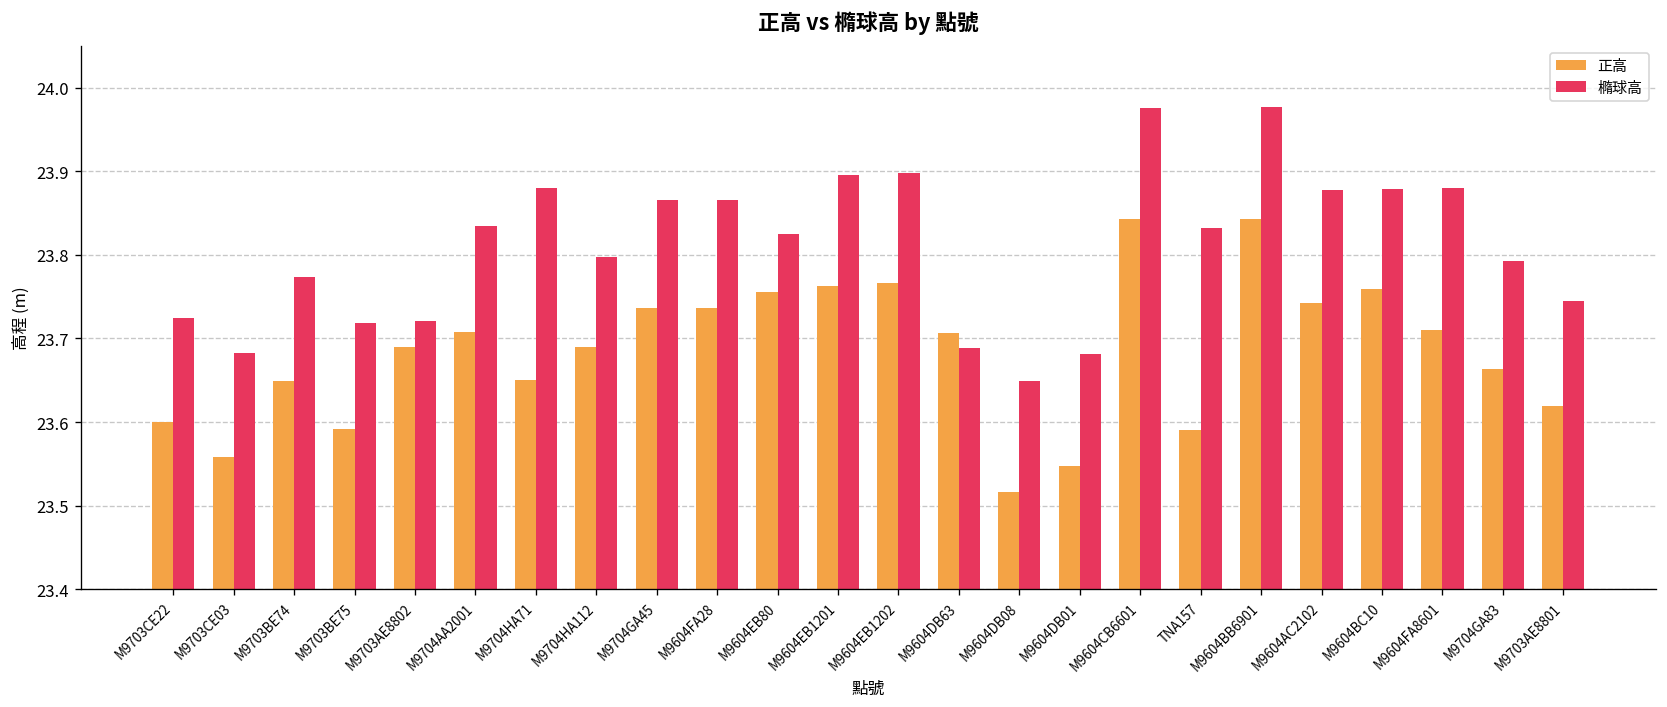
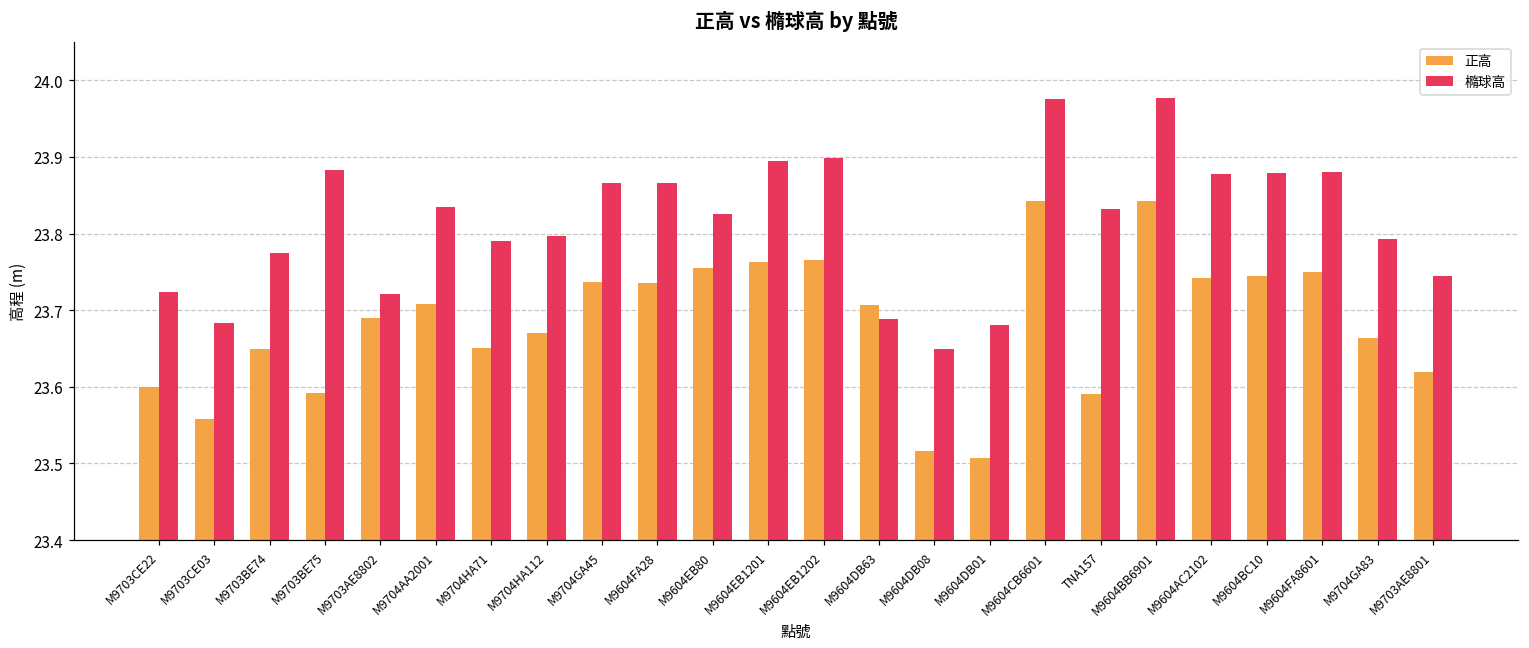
  {
    "正高": {
      "M9703CE22": 23.60,
      "M9703CE03": 23.56,
      "M9703BE74": 23.65,
      "M9703BE75": 23.59,
      "M9703AE8802": 23.69,
      "M9704AA2001": 23.71,
      "M9704HA71": 23.65,
-     "M9704HA112": 23.69,
+     "M9704HA112": 23.67,
      "M9704GA45": 23.74,
      "M9604FA28": 23.74,
      "M9604EB80": 23.76,
      "M9604EB1201": 23.76,
      "M9604EB1202": 23.77,
      "M9604DB63": 23.71,
      "M9604DB08": 23.52,
-     "M9604DB01": 23.55,
+     "M9604DB01": 23.51,
      "M9604CB6601": 23.84,
      "TNA157": 23.59,
      "M9604BB6901": 23.84,
      "M9604AC2102": 23.74,
-     "M9604BC10": 23.76,
-     "M9604FA8601": 23.71,
+     "M9604BC10": 23.74,
+     "M9604FA8601": 23.75,
      "M9704GA83": 23.66,
      "M9703AE8801": 23.62
    },
    "橢球高": {
      "M9703CE22": 23.72,
      "M9703CE03": 23.68,
      "M9703BE74": 23.77,
-     "M9703BE75": 23.72,
+     "M9703BE75": 23.88,
      "M9703AE8802": 23.72,
      "M9704AA2001": 23.83,
-     "M9704HA71": 23.88,
+     "M9704HA71": 23.79,
      "M9704HA112": 23.80,
      "M9704GA45": 23.87,
      "M9604FA28": 23.87,
      "M9604EB80": 23.83,
      "M9604EB1201": 23.90,
      "M9604EB1202": 23.90,
      "M9604DB63": 23.69,
      "M9604DB08": 23.65,
      "M9604DB01": 23.68,
      "M9604CB6601": 23.98,
      "TNA157": 23.83,
      "M9604BB6901": 23.98,
      "M9604AC2102": 23.88,
      "M9604BC10": 23.88,
      "M9604FA8601": 23.88,
      "M9704GA83": 23.79,
      "M9703AE8801": 23.75
    }
  }
